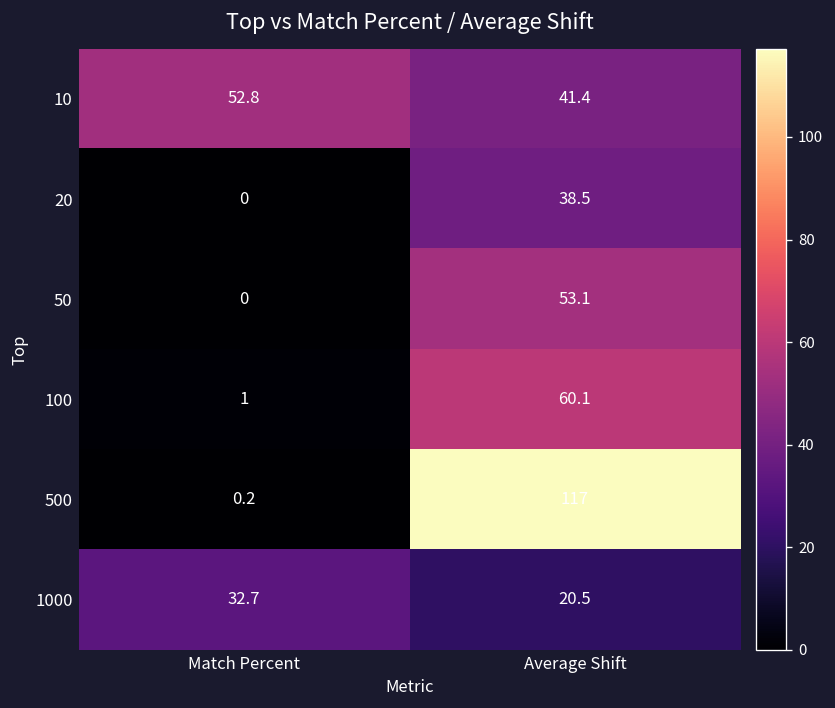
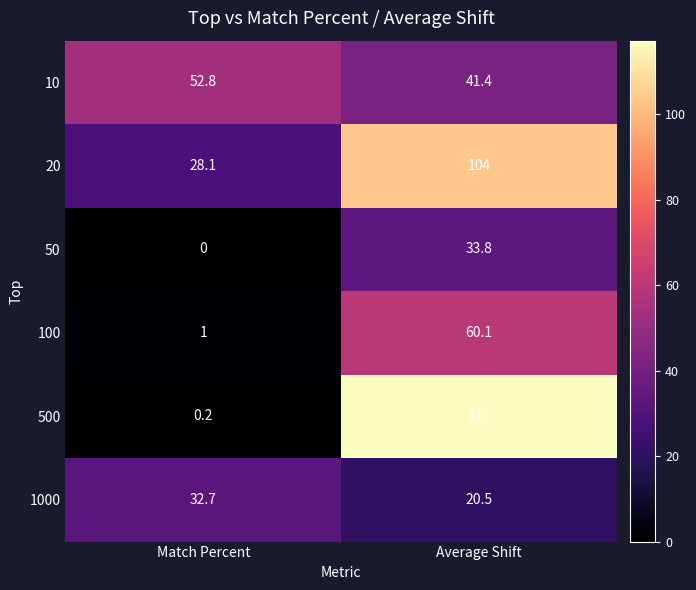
  {
    "10": {
      "Match Percent": 52.8,
      "Average Shift": 41.4
    },
    "20": {
-     "Match Percent": 0,
-     "Average Shift": 38.5
+     "Match Percent": 28.1,
+     "Average Shift": 104
    },
    "50": {
      "Match Percent": 0,
-     "Average Shift": 53.1
+     "Average Shift": 33.8
    },
    "100": {
      "Match Percent": 1,
      "Average Shift": 60.1
    },
    "500": {
      "Match Percent": 0.2,
      "Average Shift": 117
    },
    "1000": {
      "Match Percent": 32.7,
      "Average Shift": 20.5
    }
  }
